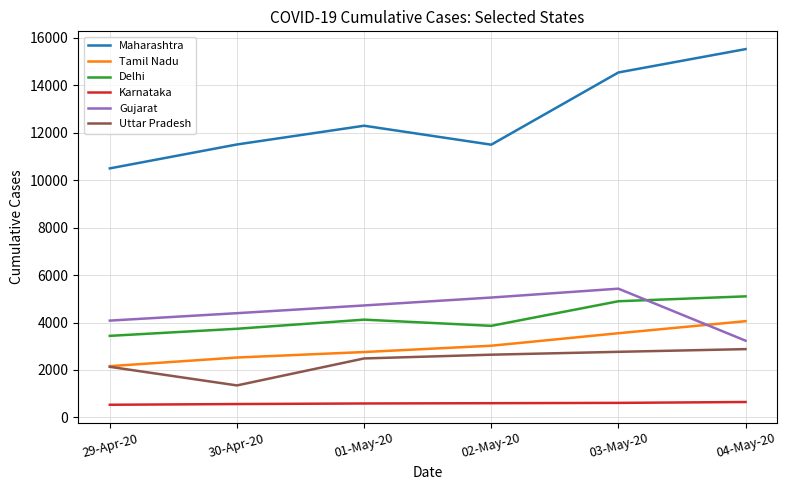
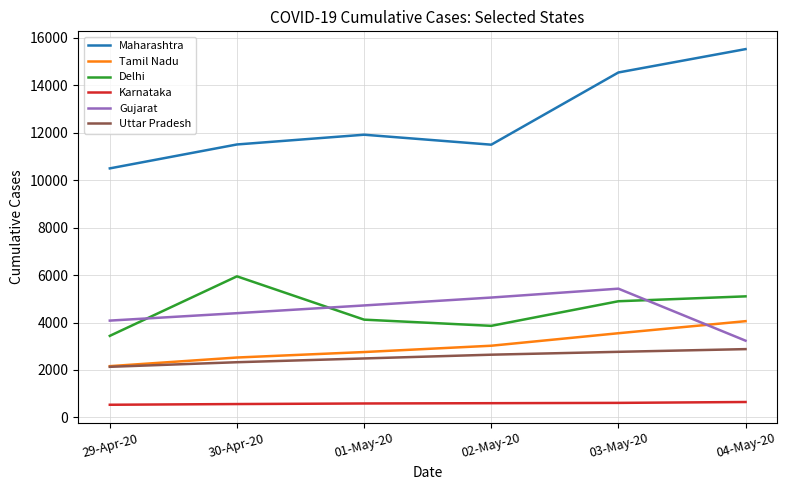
  {
    "Maharashtra": {
      "29-Apr-20": 10500,
      "30-Apr-20": 11500,
-     "01-May-20": 12300,
+     "01-May-20": 11900,
      "02-May-20": 11500,
      "03-May-20": 14500,
      "04-May-20": 15500
    },
    "Tamil Nadu": {
      "30-Apr-20": 2500,
      "01-May-20": 2800,
      "02-May-20": 3000,
      "03-May-20": 3600,
      "04-May-20": 4100
    },
    "Delhi": {
      "29-Apr-20": 3400,
-     "30-Apr-20": 3700,
+     "30-Apr-20": 5900,
      "01-May-20": 4100,
      "02-May-20": 3900,
      "03-May-20": 4900,
      "04-May-20": 5100
    },
    "Karnataka": {
      "29-Apr-20": 500,
      "30-Apr-20": 600,
      "01-May-20": 600,
      "02-May-20": 600,
      "03-May-20": 600,
      "04-May-20": 700
    },
    "Gujarat": {
      "29-Apr-20": 4100,
      "30-Apr-20": 4400,
      "01-May-20": 4700,
      "02-May-20": 5100,
      "03-May-20": 5400,
      "04-May-20": 3200
    },
    "Uttar Pradesh": {
-     "30-Apr-20": 1400,
+     "30-Apr-20": 2300,
      "01-May-20": 2500,
      "02-May-20": 2600,
      "03-May-20": 2800,
      "04-May-20": 2900
    }
  }
